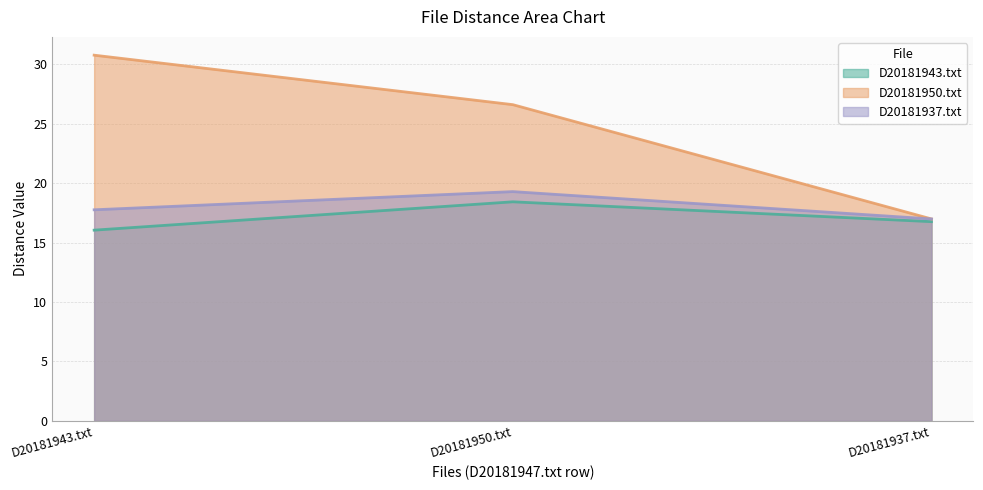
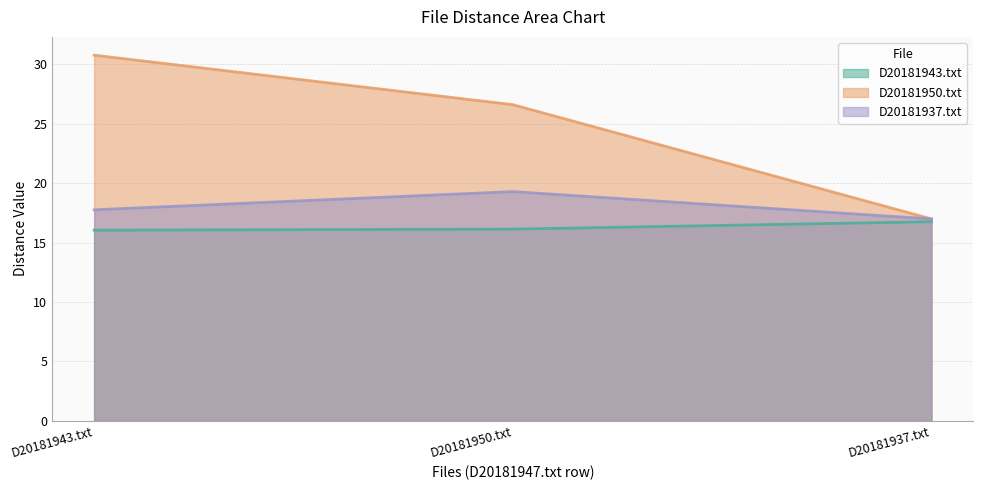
  {
    "D20181943.txt": {
      "D20181943.txt": 16.0,
-     "D20181950.txt": 18.4,
+     "D20181950.txt": 16.1,
      "D20181937.txt": 16.8
    },
    "D20181950.txt": {
      "D20181943.txt": 30.8,
      "D20181950.txt": 26.6
    },
    "D20181937.txt": {
      "D20181943.txt": 17.8,
      "D20181950.txt": 19.3
    }
  }
